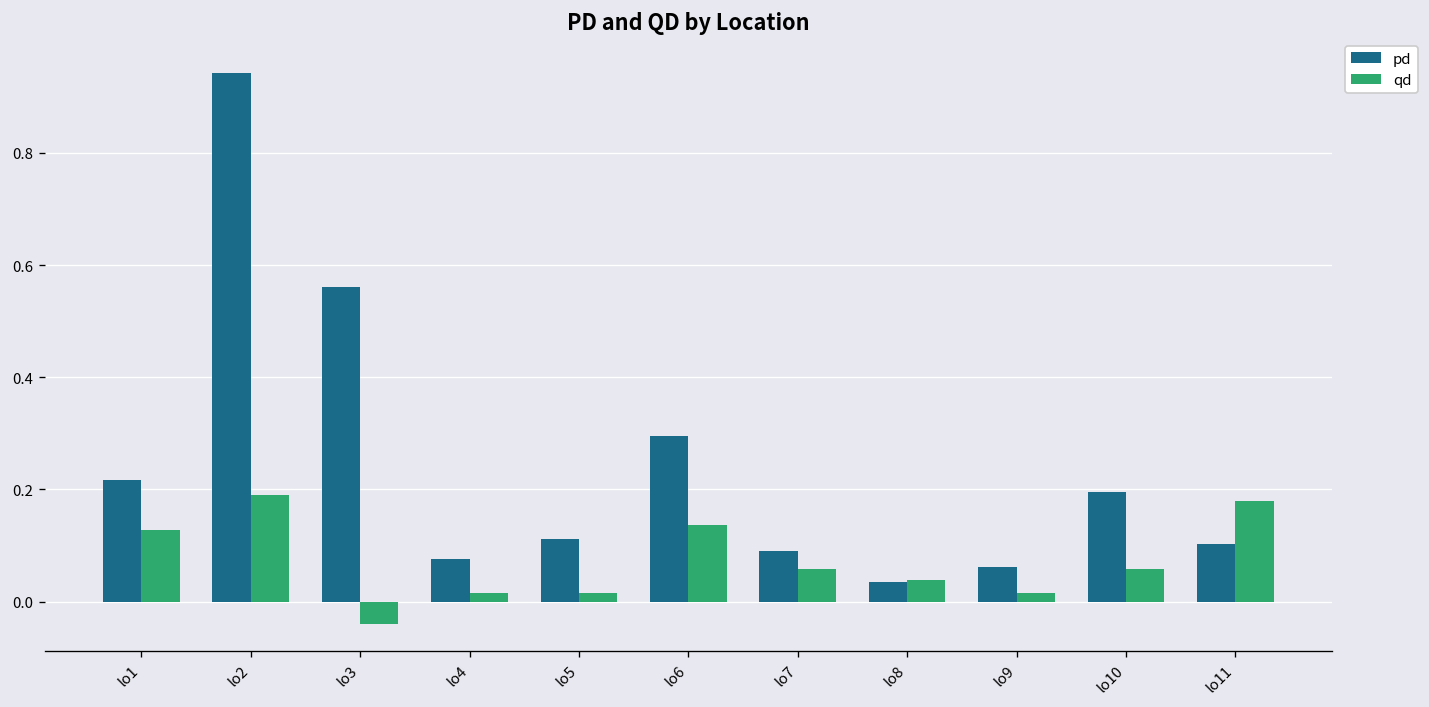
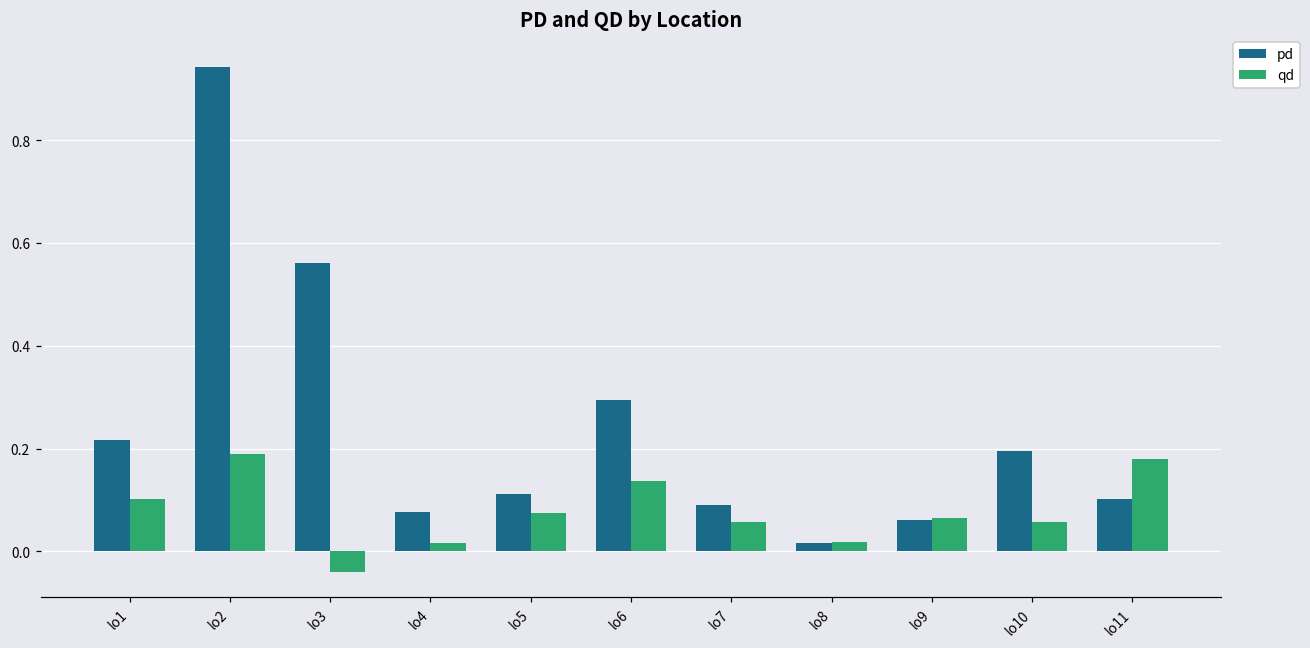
  {
    "pd": {
      "lo1": 0.22,
      "lo2": 0.94,
      "lo3": 0.56,
      "lo4": 0.08,
      "lo5": 0.11,
      "lo6": 0.30,
      "lo7": 0.09,
-     "lo8": 0.04,
+     "lo8": 0.02,
      "lo9": 0.06,
      "lo10": 0.20,
      "lo11": 0.10
    },
    "qd": {
-     "lo1": 0.13,
+     "lo1": 0.10,
      "lo2": 0.19,
      "lo3": -0.04,
      "lo4": 0.02,
-     "lo5": 0.02,
+     "lo5": 0.08,
      "lo6": 0.14,
      "lo7": 0.06,
-     "lo8": 0.04,
-     "lo9": 0.02,
+     "lo8": 0.02,
+     "lo9": 0.07,
      "lo10": 0.06,
      "lo11": 0.18
    }
  }
